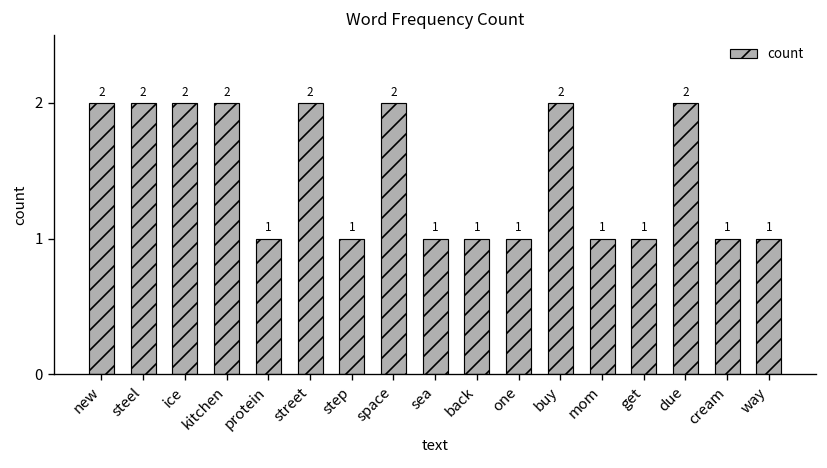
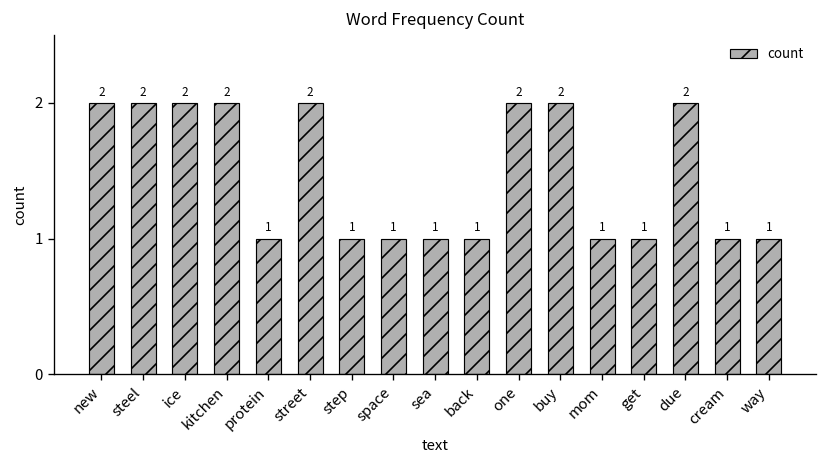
  {
    "new": 2,
    "steel": 2,
    "ice": 2,
    "kitchen": 2,
    "protein": 1,
    "street": 2,
    "step": 1,
-   "space": 2,
+   "space": 1,
    "sea": 1,
    "back": 1,
-   "one": 1,
+   "one": 2,
    "buy": 2,
    "mom": 1,
    "get": 1,
    "due": 2,
    "cream": 1,
    "way": 1
  }
